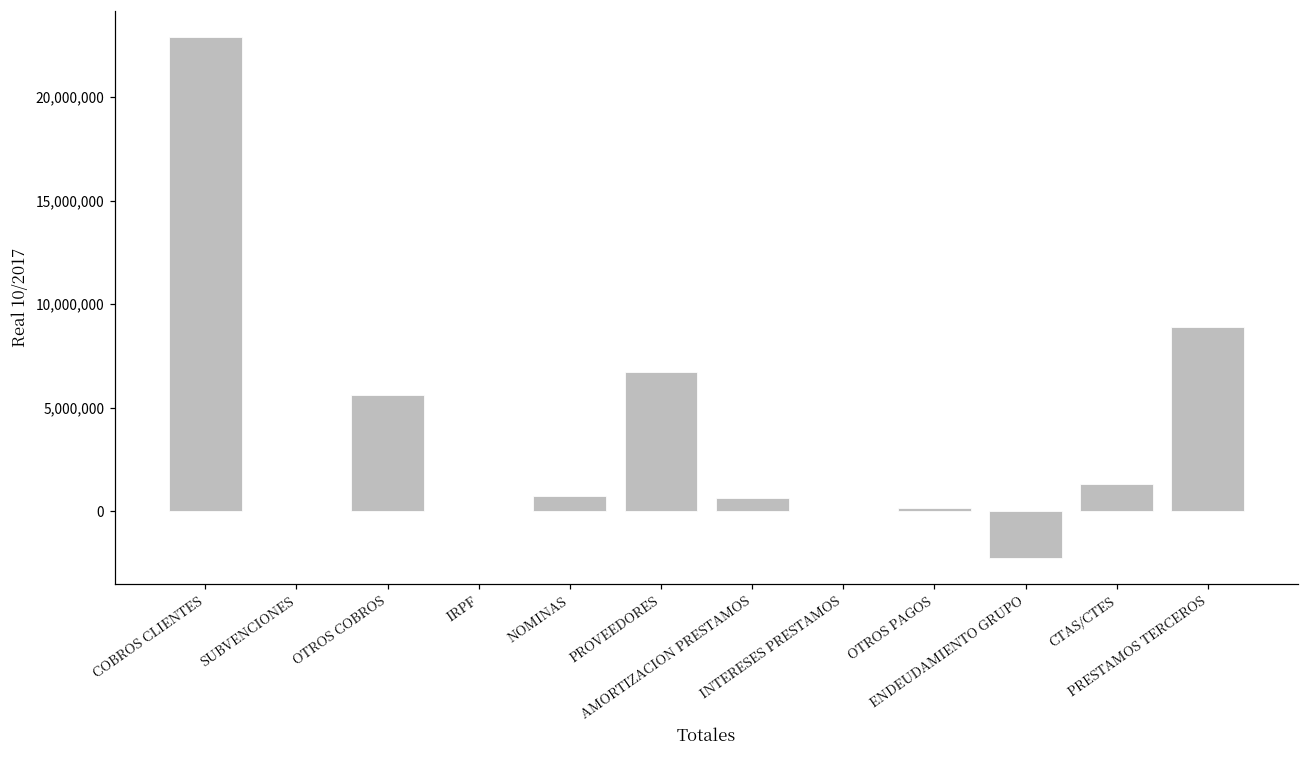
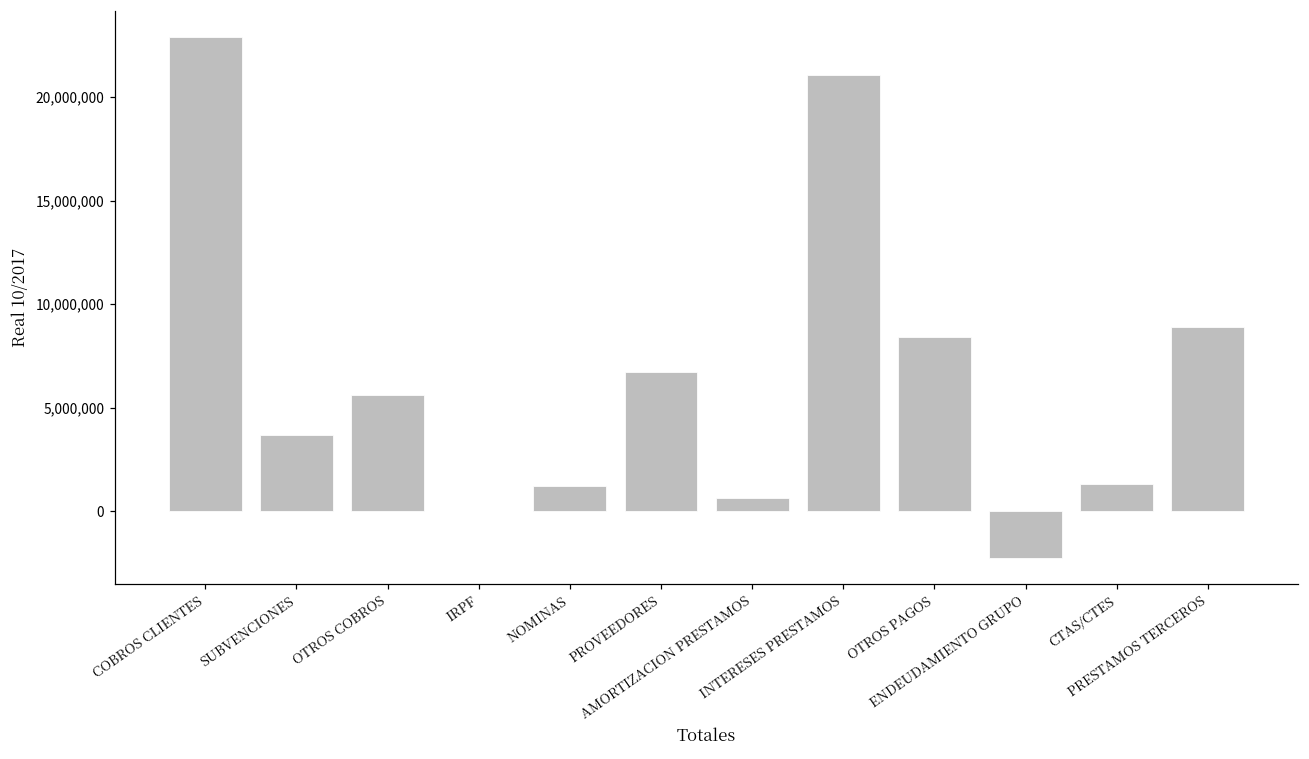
  {
    "COBROS CLIENTES": "22,900,000",
-   "SUBVENCIONES": "0",
+   "SUBVENCIONES": "3,700,000",
    "OTROS COBROS": "5,600,000",
-   "NOMINAS": "700,000",
+   "NOMINAS": "1,200,000",
    "PROVEEDORES": "6,700,000",
    "AMORTIZACION PRESTAMOS": "600,000",
-   "INTERESES PRESTAMOS": "0",
-   "OTROS PAGOS": "100,000",
+   "INTERESES PRESTAMOS": "21,100,000",
+   "OTROS PAGOS": "8,400,000",
    "ENDEUDAMIENTO GRUPO": "-2,200,000",
    "CTAS/CTES": "1,300,000",
    "PRESTAMOS TERCEROS": "8,900,000"
  }
